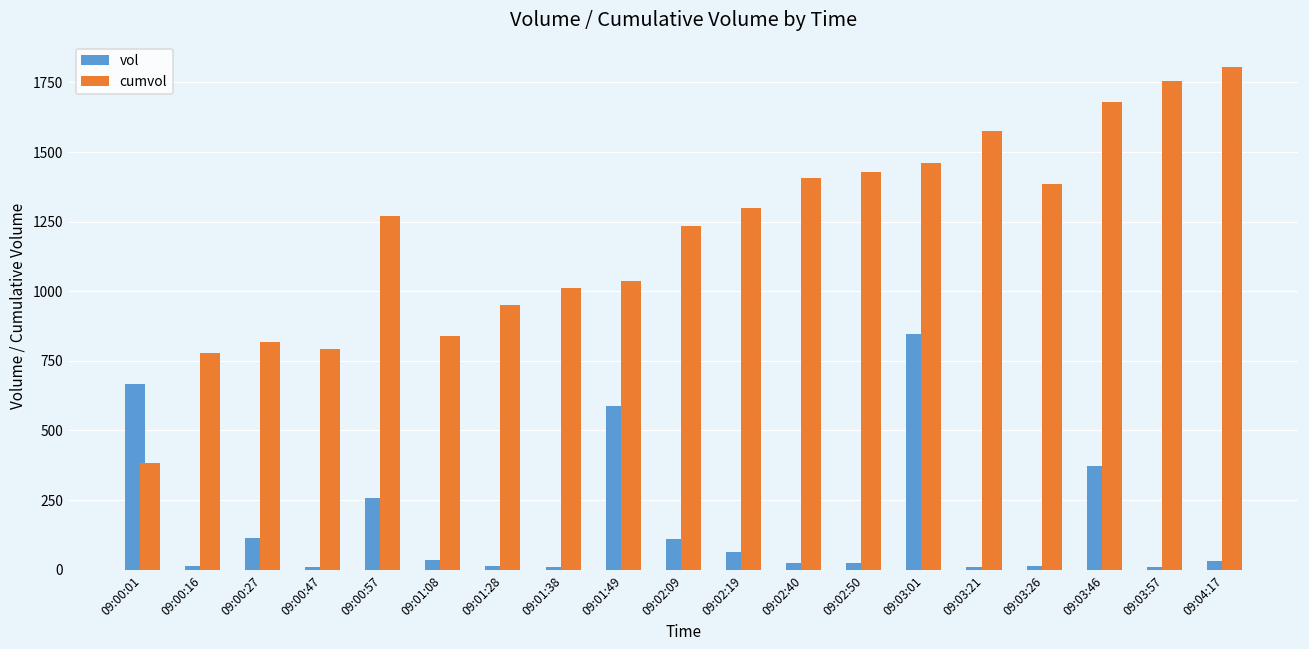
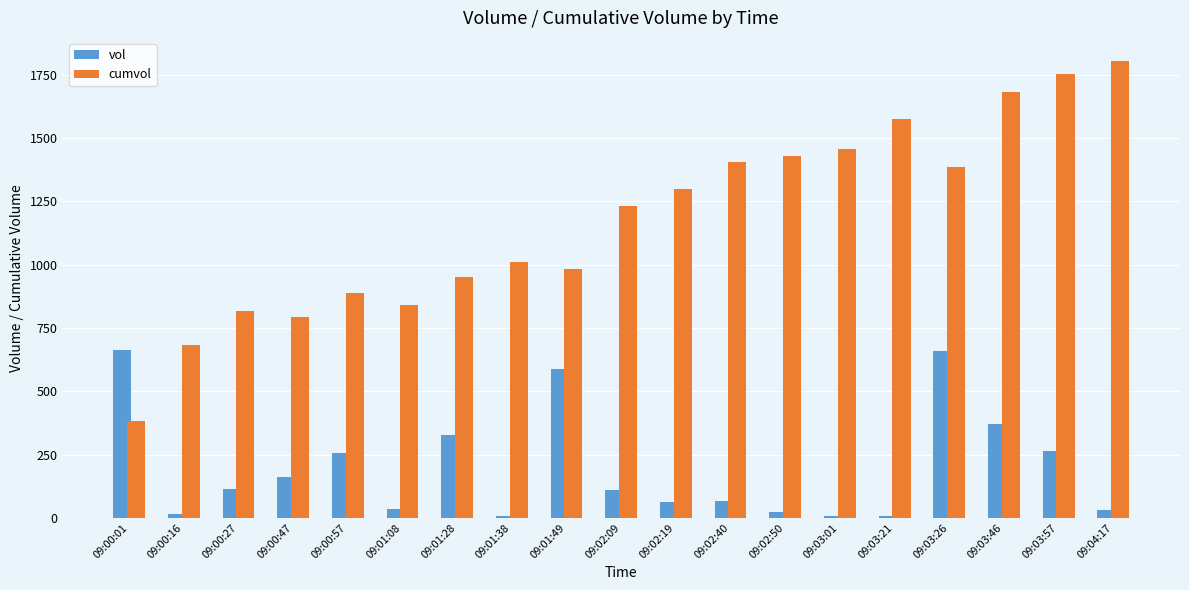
  {
    "vol": {
      "09:00:01": 670,
      "09:00:16": 10,
      "09:00:27": 110,
-     "09:00:47": 10,
+     "09:00:47": 160,
      "09:00:57": 260,
      "09:01:08": 40,
-     "09:01:28": 10,
+     "09:01:28": 330,
      "09:01:49": 590,
      "09:02:09": 110,
      "09:02:19": 60,
-     "09:02:40": 20,
+     "09:02:40": 70,
      "09:02:50": 20,
-     "09:03:01": 850,
-     "09:03:26": 10,
+     "09:03:01": 10,
+     "09:03:26": 660,
      "09:03:46": 370,
-     "09:03:57": 10,
+     "09:03:57": 260,
      "09:04:17": 30
    },
    "cumvol": {
      "09:00:01": 380,
-     "09:00:16": 780,
+     "09:00:16": 680,
      "09:00:27": 820,
      "09:00:47": 790,
-     "09:00:57": 1270,
+     "09:00:57": 890,
      "09:01:08": 840,
      "09:01:28": 950,
      "09:01:38": 1010,
-     "09:01:49": 1040,
+     "09:01:49": 990,
      "09:02:09": 1230,
      "09:02:19": 1300,
      "09:02:40": 1410,
      "09:02:50": 1430,
      "09:03:01": 1460,
      "09:03:21": 1580,
      "09:03:26": 1390,
      "09:03:46": 1680,
      "09:03:57": 1750,
      "09:04:17": 1810
    }
  }
